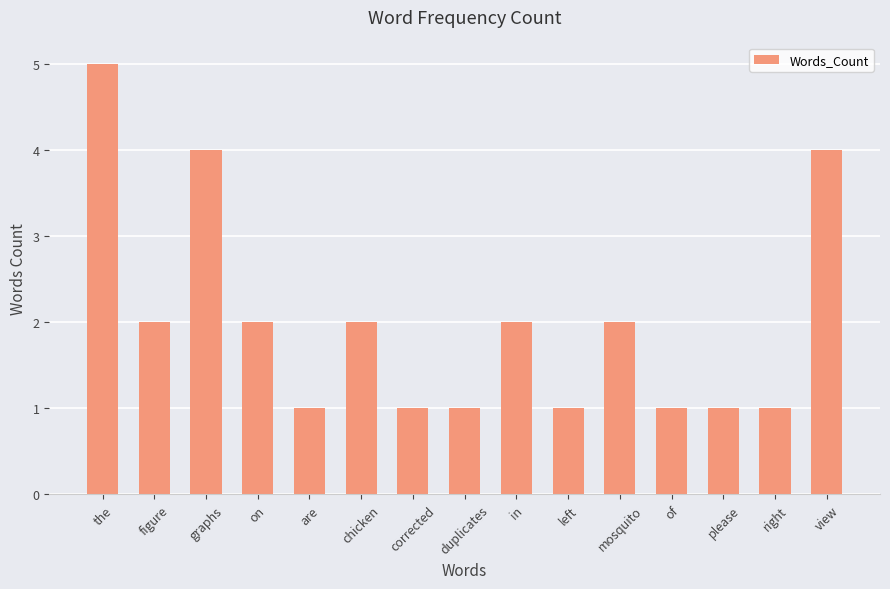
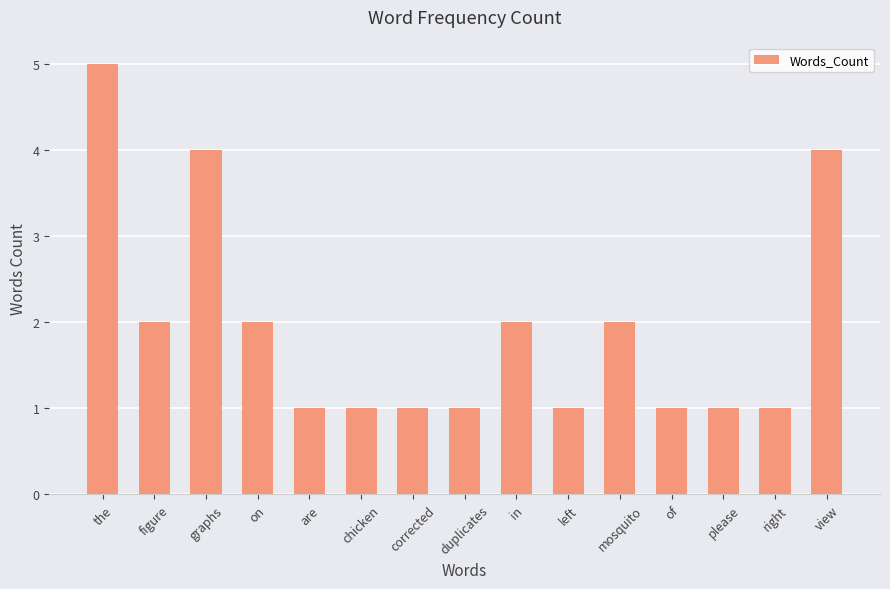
  {
    "the": 5,
    "figure": 2,
    "graphs": 4,
    "on": 2,
    "are": 1,
-   "chicken": 2,
+   "chicken": 1,
    "corrected": 1,
    "duplicates": 1,
    "in": 2,
    "left": 1,
    "mosquito": 2,
    "of": 1,
    "please": 1,
    "right": 1,
    "view": 4
  }
